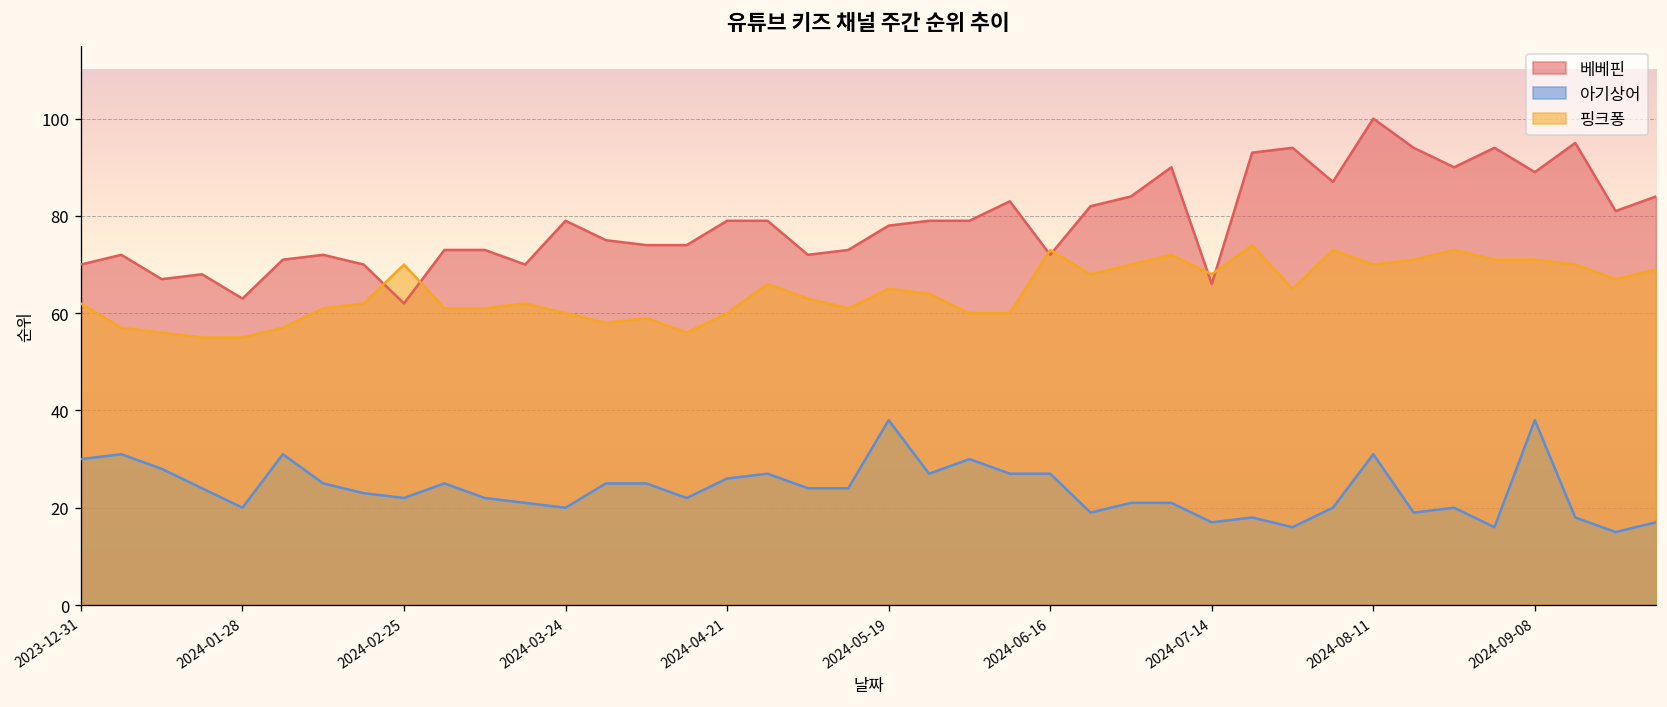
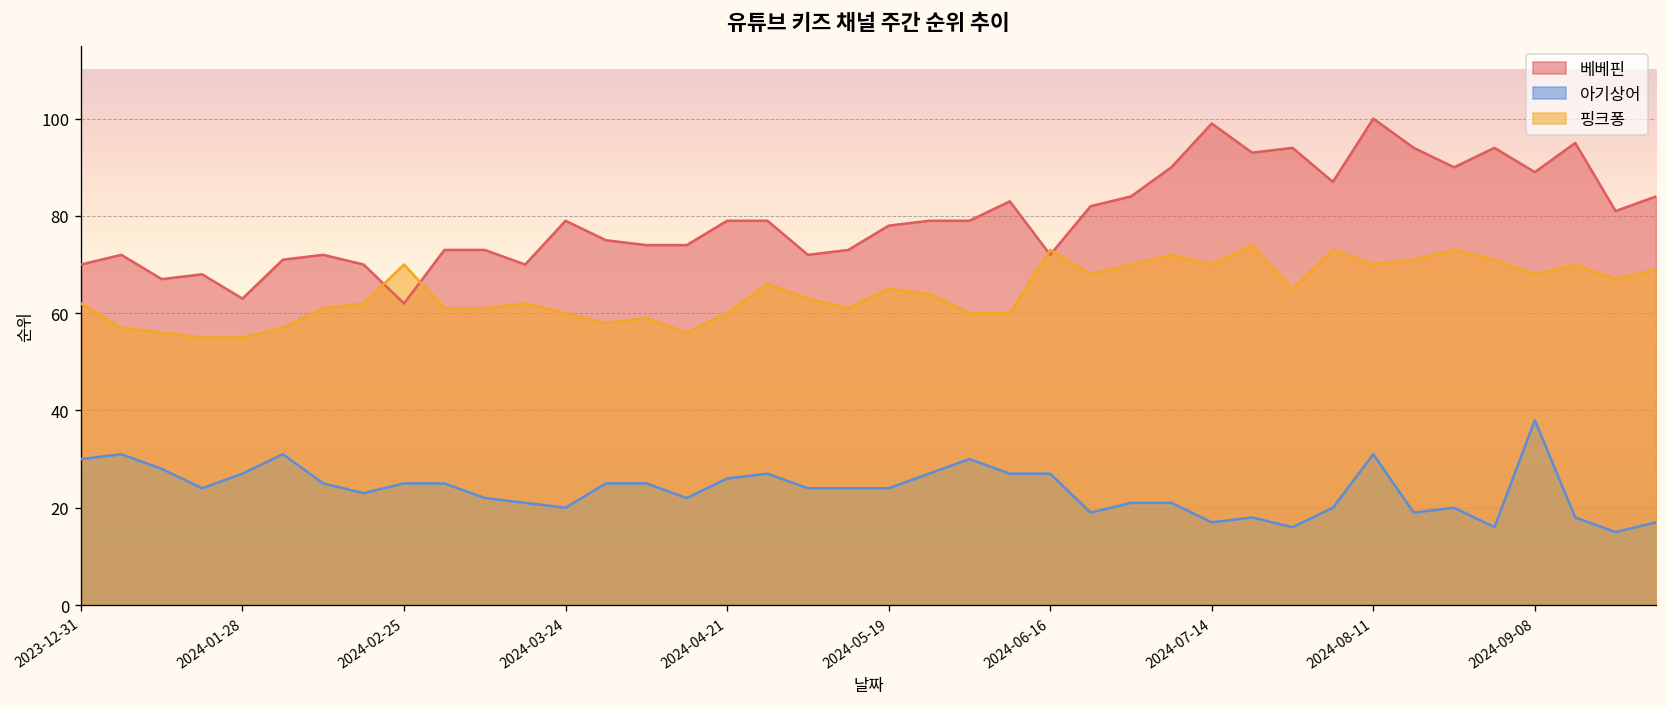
  {
    "베베핀": {
      "2023-12-31": 70,
      "2024-01-28": 63,
      "2024-02-25": 62,
      "2024-03-24": 79,
      "2024-04-21": 79,
      "2024-05-19": 78,
      "2024-06-16": 72,
-     "2024-07-14": 66,
+     "2024-07-14": 99,
      "2024-08-11": 100,
      "2024-09-08": 89
    },
    "아기상어": {
      "2023-12-31": 30,
-     "2024-01-28": 20,
-     "2024-02-25": 22,
+     "2024-01-28": 27,
+     "2024-02-25": 25,
      "2024-03-24": 20,
      "2024-04-21": 26,
-     "2024-05-19": 38,
+     "2024-05-19": 24,
      "2024-06-16": 27,
      "2024-07-14": 17,
      "2024-08-11": 31,
      "2024-09-08": 38
    },
    "핑크퐁": {
      "2023-12-31": 62,
      "2024-01-28": 55,
      "2024-02-25": 70,
      "2024-03-24": 60,
      "2024-04-21": 60,
      "2024-05-19": 65,
      "2024-06-16": 73,
-     "2024-07-14": 68,
+     "2024-07-14": 70,
      "2024-08-11": 70,
-     "2024-09-08": 71
+     "2024-09-08": 68
    }
  }
